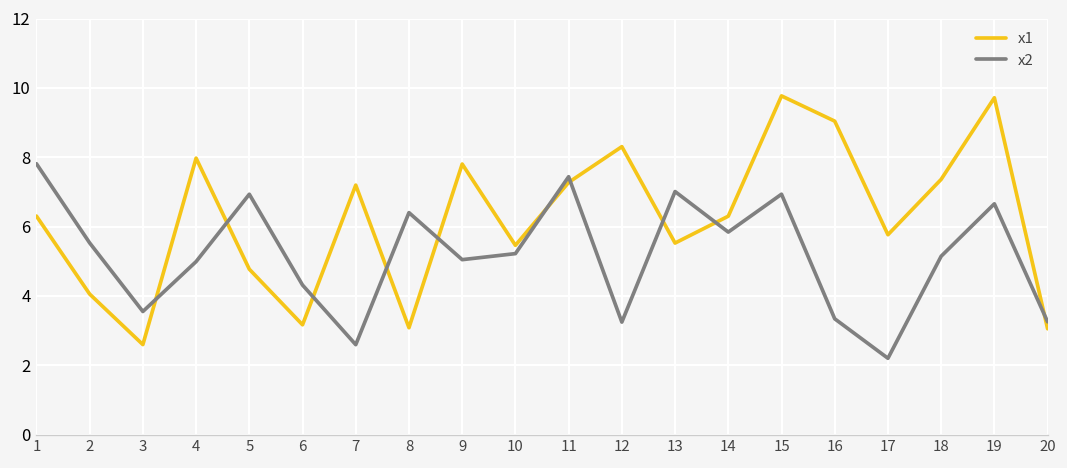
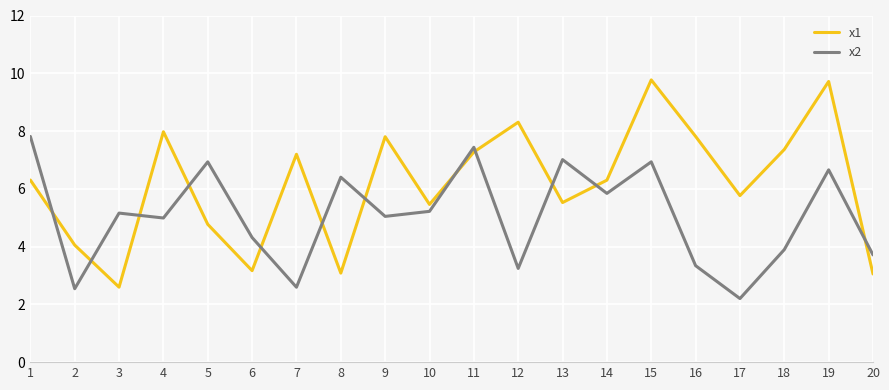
  {
    "x1": {
      "1": 6.3,
      "2": 4.1,
      "3": 2.6,
      "4": 8.0,
      "5": 4.8,
      "6": 3.2,
      "7": 7.2,
      "8": 3.1,
      "9": 7.8,
      "10": 5.5,
      "11": 7.3,
      "12": 8.3,
      "13": 5.5,
      "14": 6.3,
      "15": 9.8,
-     "16": 9.0,
+     "16": 7.8,
      "17": 5.8,
      "18": 7.4,
      "19": 9.7,
      "20": 3.1
    },
    "x2": {
      "1": 7.8,
-     "2": 5.5,
-     "3": 3.6,
+     "2": 2.5,
+     "3": 5.2,
      "4": 5.0,
      "5": 6.9,
      "6": 4.3,
      "7": 2.6,
      "8": 6.4,
      "9": 5.0,
      "10": 5.2,
      "11": 7.4,
      "12": 3.2,
      "13": 7.0,
      "14": 5.8,
      "15": 6.9,
      "16": 3.3,
      "17": 2.2,
-     "18": 5.1,
+     "18": 3.9,
      "19": 6.7,
-     "20": 3.3
+     "20": 3.7
    }
  }
